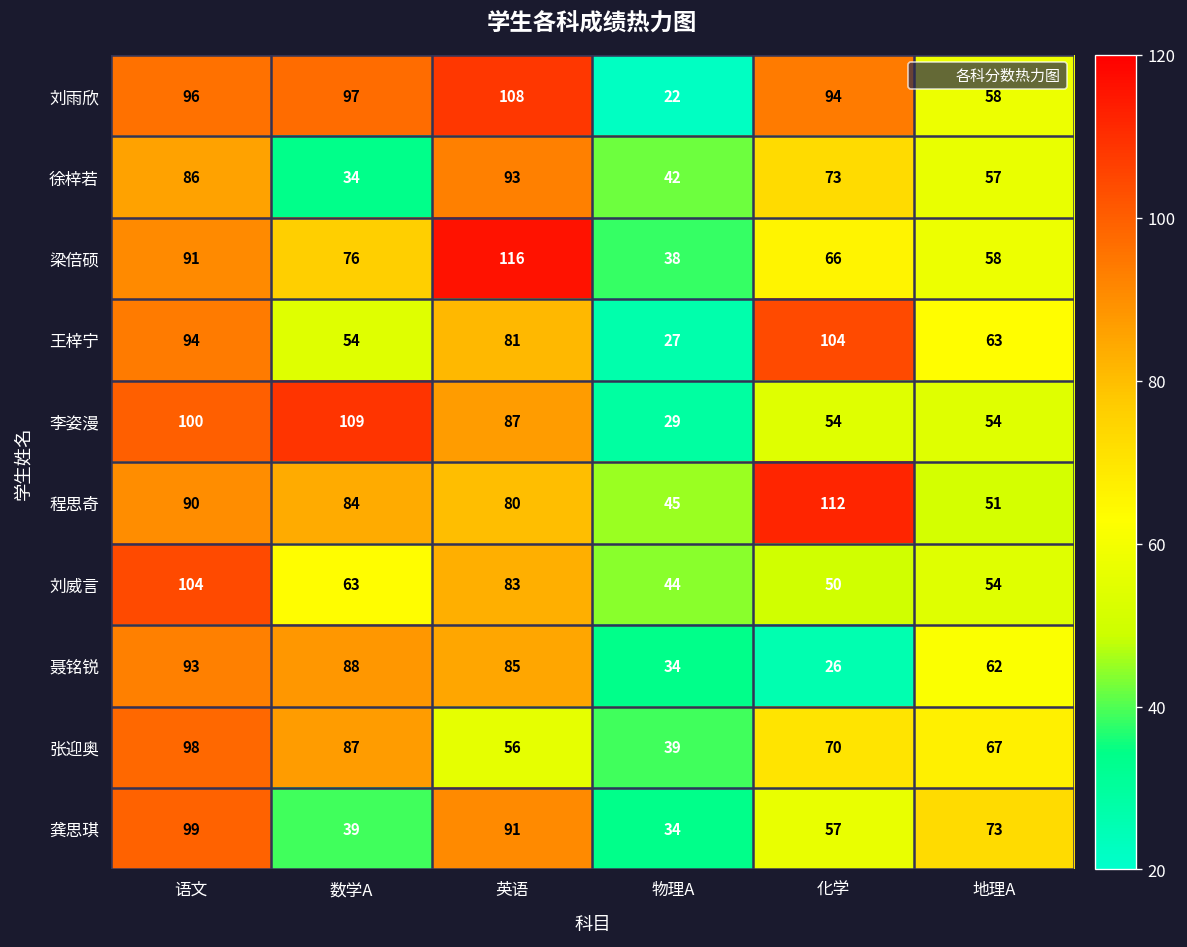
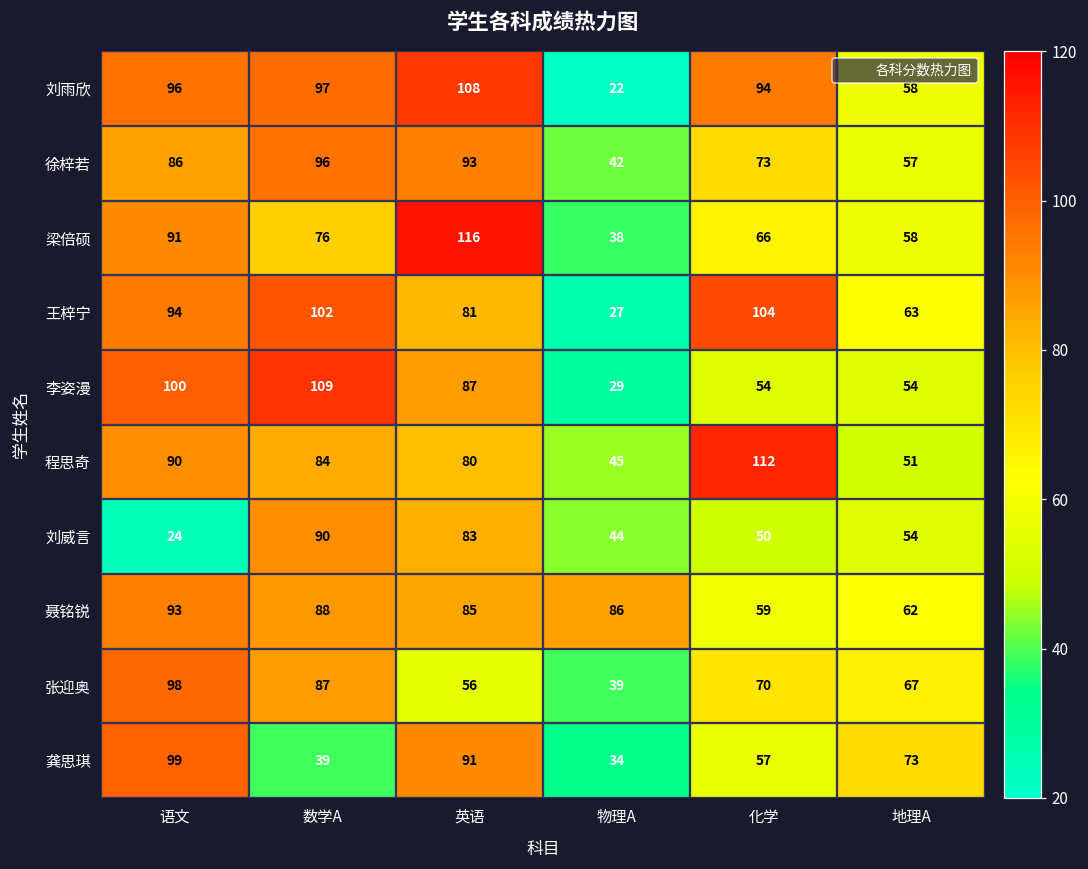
  {
    "刘雨欣": {
      "语文": 96,
      "数学A": 97,
      "英语": 108,
      "物理A": 22,
      "化学": 94
    },
    "徐梓若": {
      "语文": 86,
-     "数学A": 34,
+     "数学A": 96,
      "英语": 93,
      "物理A": 42,
      "化学": 73,
      "地理A": 57
    },
    "梁倍硕": {
      "语文": 91,
      "数学A": 76,
      "英语": 116,
      "物理A": 38,
      "化学": 66,
      "地理A": 58
    },
    "王梓宁": {
      "语文": 94,
-     "数学A": 54,
+     "数学A": 102,
      "英语": 81,
      "物理A": 27,
      "化学": 104,
      "地理A": 63
    },
    "李姿漫": {
      "语文": 100,
      "数学A": 109,
      "英语": 87,
      "物理A": 29,
      "化学": 54,
      "地理A": 54
    },
    "程思奇": {
      "语文": 90,
      "数学A": 84,
      "英语": 80,
      "物理A": 45,
      "化学": 112,
      "地理A": 51
    },
    "刘威言": {
-     "语文": 104,
-     "数学A": 63,
+     "语文": 24,
+     "数学A": 90,
      "英语": 83,
      "物理A": 44,
      "化学": 50,
      "地理A": 54
    },
    "聂铭锐": {
      "语文": 93,
      "数学A": 88,
      "英语": 85,
-     "物理A": 34,
-     "化学": 26,
+     "物理A": 86,
+     "化学": 59,
      "地理A": 62
    },
    "张迎奥": {
      "语文": 98,
      "数学A": 87,
      "英语": 56,
      "物理A": 39,
      "化学": 70,
      "地理A": 67
    },
    "龚思琪": {
      "语文": 99,
      "数学A": 39,
      "英语": 91,
      "物理A": 34,
      "化学": 57,
      "地理A": 73
    }
  }
